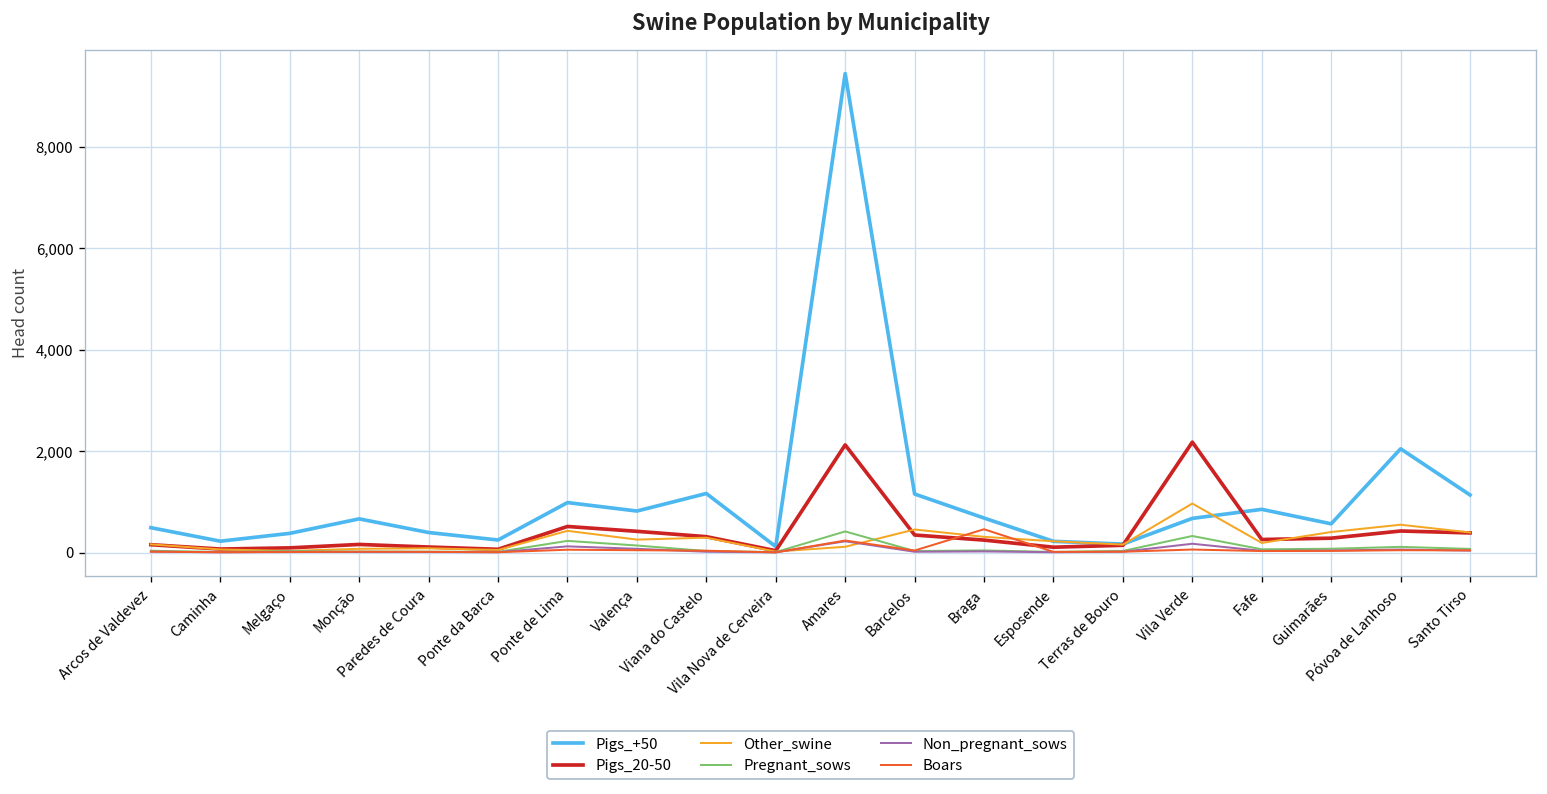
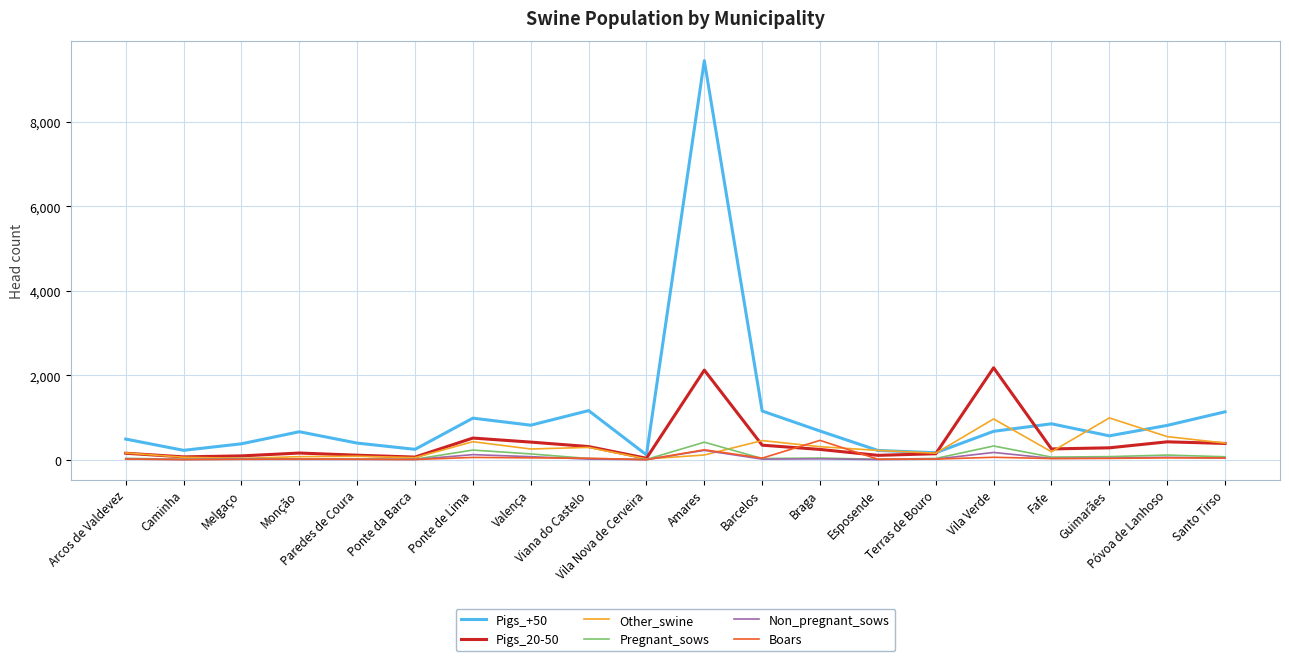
  {
    "Pigs_+50": {
      "Arcos de Valdevez": "500",
      "Caminha": "200",
      "Melgaço": "400",
      "Monção": "700",
      "Paredes de Coura": "400",
      "Ponte da Barca": "200",
      "Ponte de Lima": "1,000",
      "Valença": "800",
      "Viana do Castelo": "1,200",
      "Vila Nova de Cerveira": "100",
      "Amares": "9,400",
      "Barcelos": "1,200",
      "Braga": "700",
      "Vila Verde": "700",
      "Fafe": "900",
      "Guimarães": "600",
-     "Póvoa de Lanhoso": "2,000",
+     "Póvoa de Lanhoso": "800",
      "Santo Tirso": "1,100"
    },
    "Pigs_20-50": {
      "Monção": "200",
      "Ponte de Lima": "500",
      "Valença": "400",
      "Amares": "2,100",
      "Barcelos": "300",
      "Braga": "200",
      "Esposende": "100",
      "Vila Verde": "2,200",
      "Fafe": "300",
      "Guimarães": "300",
      "Póvoa de Lanhoso": "400"
    },
    "Other_swine": {
      "Ponte de Lima": "400",
      "Valença": "300",
      "Amares": "100",
      "Barcelos": "500",
      "Braga": "300",
      "Vila Verde": "1,000",
      "Fafe": "200",
-     "Guimarães": "400",
+     "Guimarães": "1,000",
      "Póvoa de Lanhoso": "500"
    },
    "Pregnant_sows": {
      "Ponte de Lima": "200",
      "Valença": "100",
      "Amares": "400",
      "Vila Verde": "300"
    },
    "Non_pregnant_sows": {
      "Ponte de Lima": "100",
      "Vila Verde": "200"
    },
    "Boars": {
      "Ponte de Lima": "100",
      "Braga": "500",
      "Vila Verde": "100"
    }
  }
